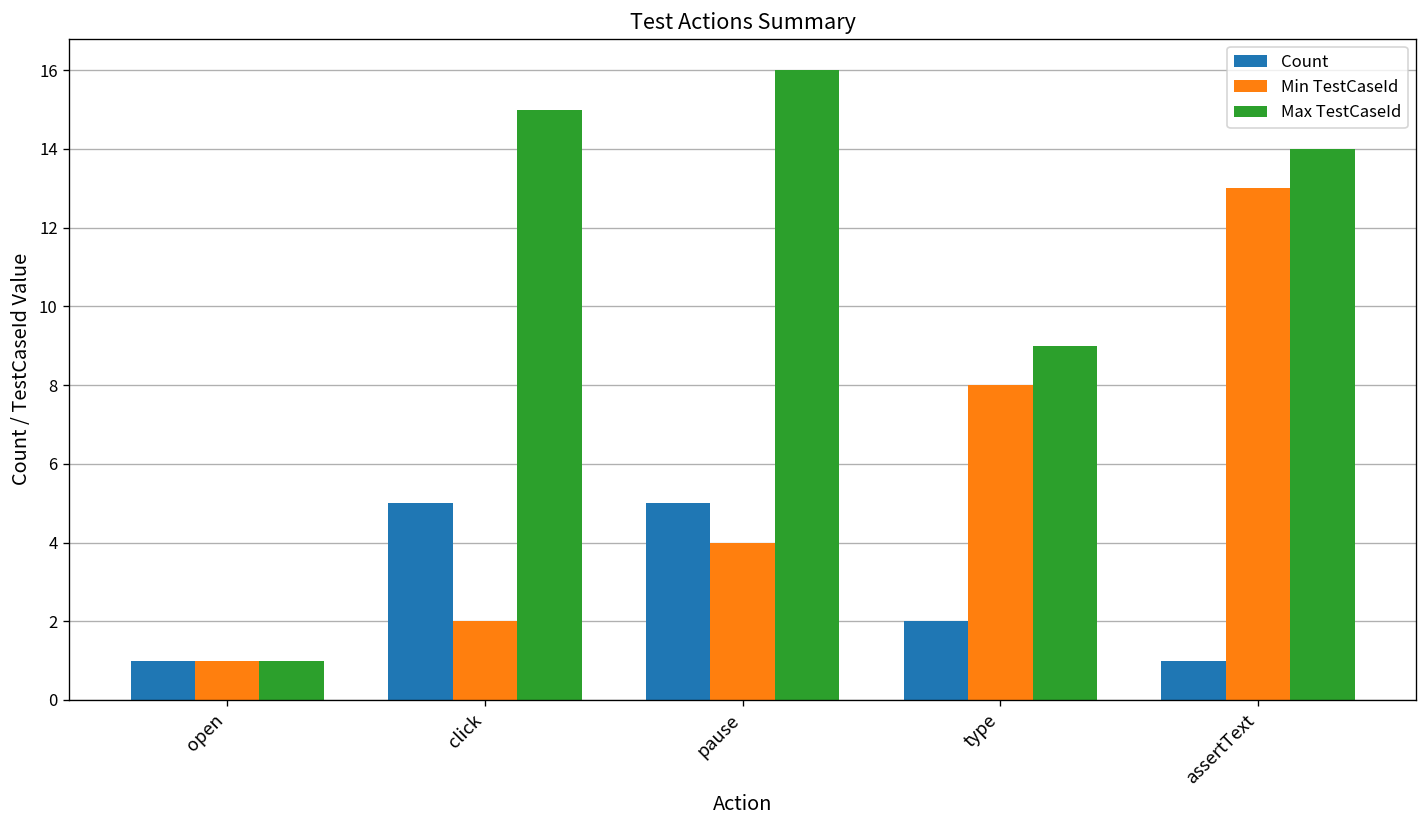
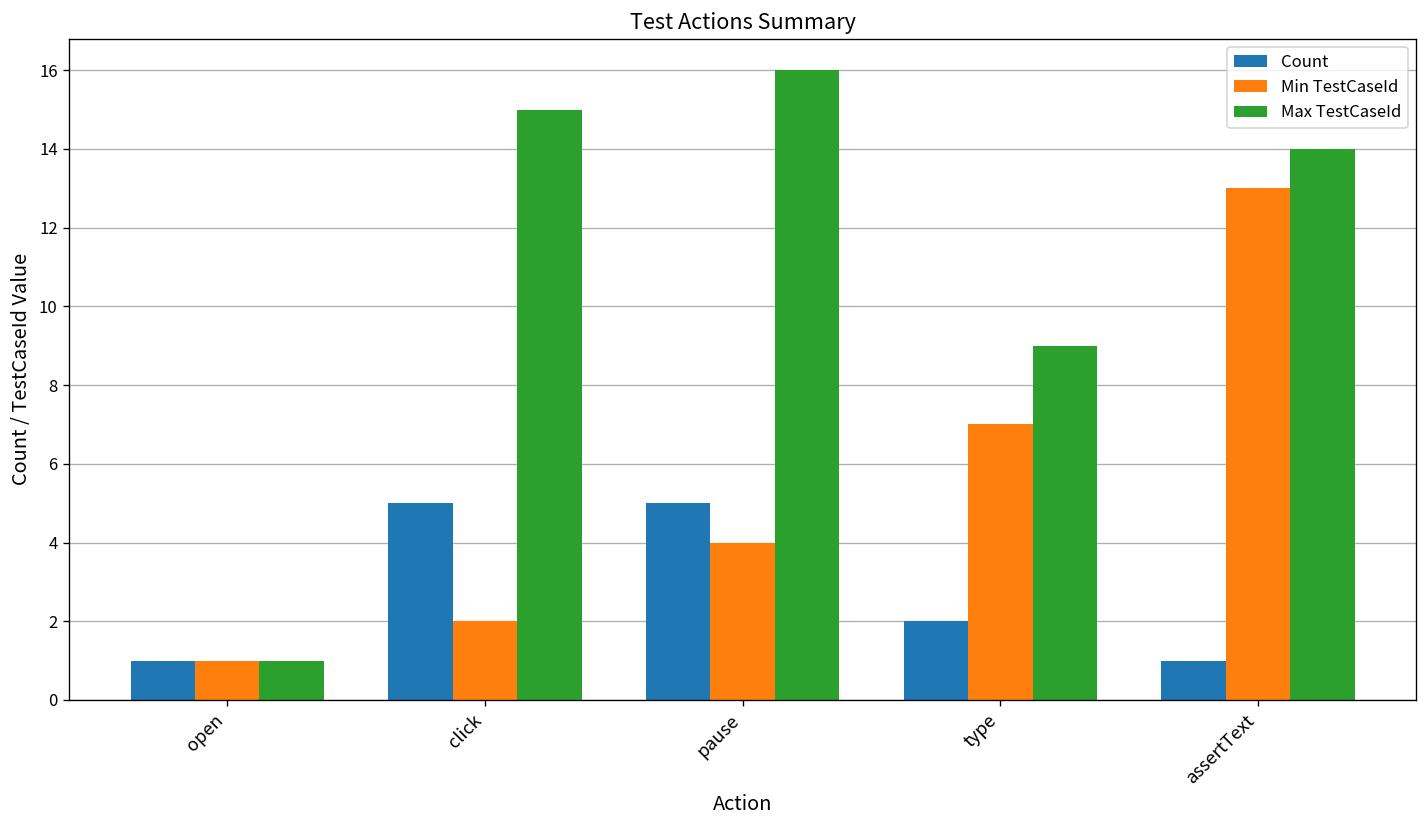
  {
    "Count": {
      "open": 1,
      "click": 5,
      "pause": 5,
      "type": 2,
      "assertText": 1
    },
    "Min TestCaseId": {
      "open": 1,
      "click": 2,
      "pause": 4,
-     "type": 8,
+     "type": 7,
      "assertText": 13
    },
    "Max TestCaseId": {
      "open": 1,
      "click": 15,
      "pause": 16,
      "type": 9,
      "assertText": 14
    }
  }
